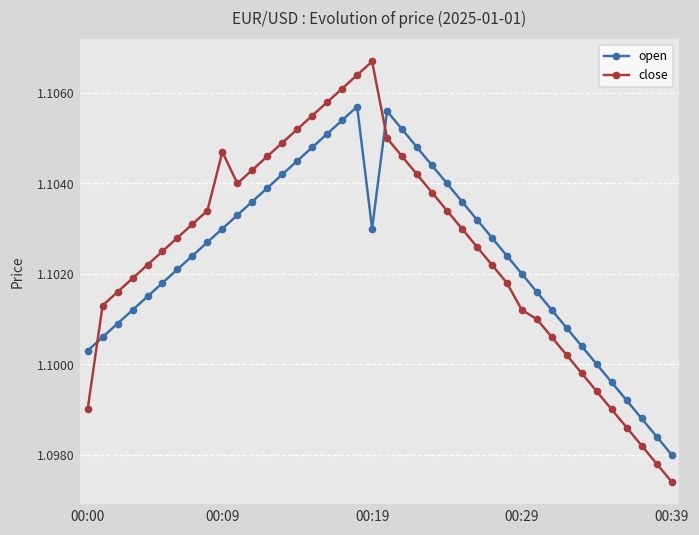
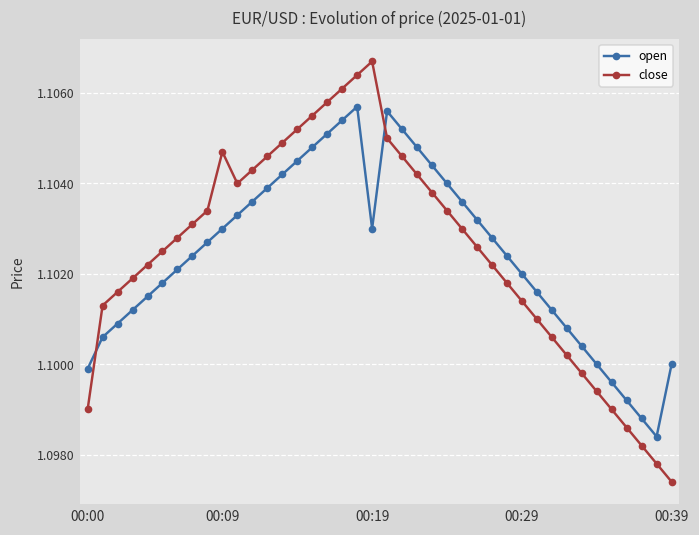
  {
    "open": {
-     "00:00": 1.1003,
+     "00:00": 1.0999,
      "00:09": 1.1030,
      "00:19": 1.1030,
      "00:29": 1.1020,
-     "00:39": 1.098
+     "00:39": 1.100
    },
    "close": {
      "00:00": 1.0990,
      "00:09": 1.1047,
      "00:19": 1.1067,
-     "00:29": 1.1012,
+     "00:29": 1.1014,
      "00:39": 1.0974
    }
  }
